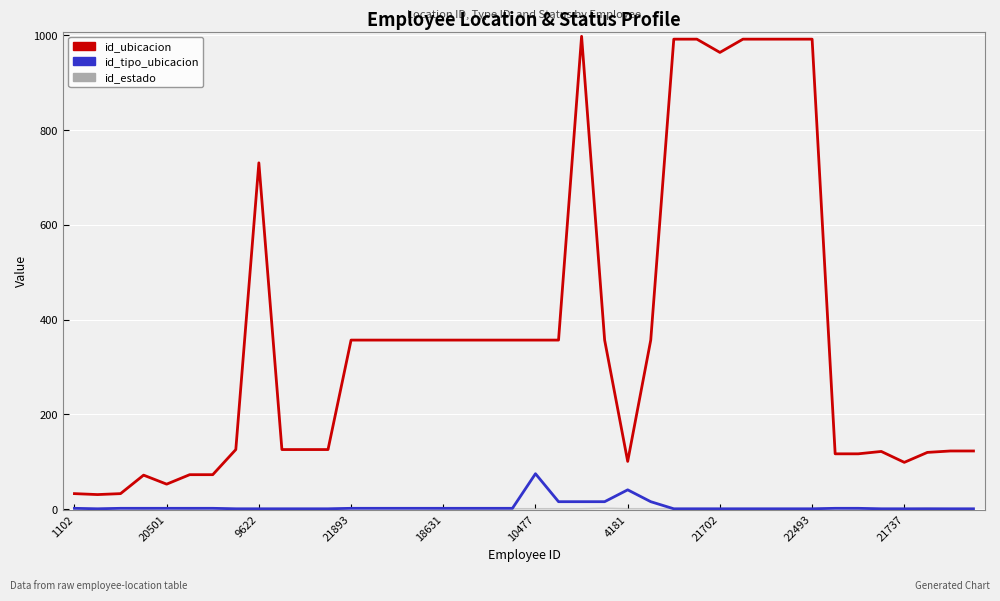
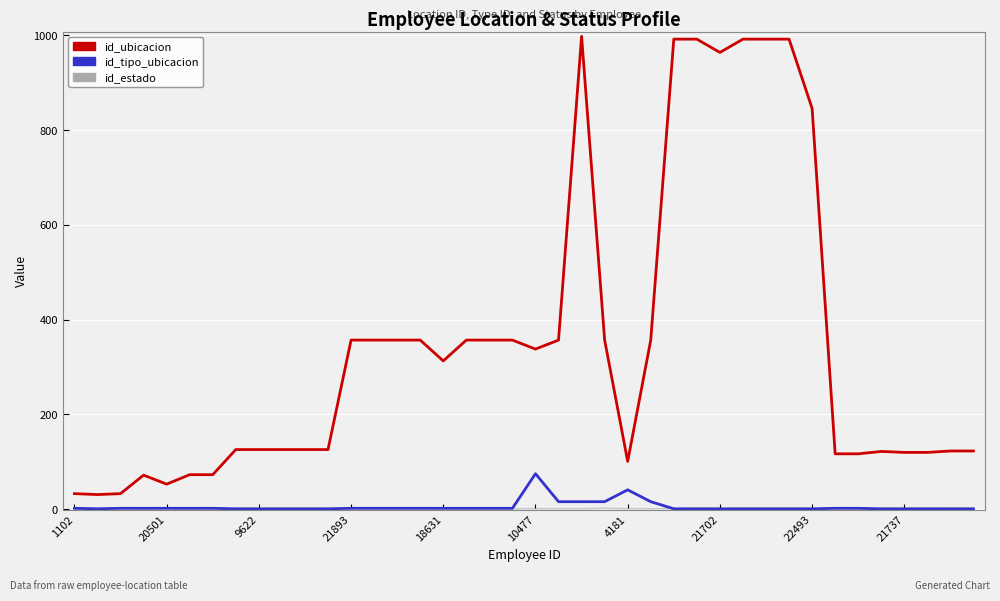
  {
    "id_ubicacion": {
      "1102": 30,
      "20501": 50,
-     "9622": 730,
+     "9622": 130,
      "21893": 360,
-     "18631": 360,
-     "10477": 360,
+     "18631": 310,
+     "10477": 340,
      "4181": 100,
      "21702": 960,
-     "22493": 990,
-     "21737": 100
+     "22493": 850,
+     "21737": 120
    },
    "id_tipo_ubicacion": {
      "10477": 80,
      "4181": 40
    },
    "id_estado": {
      "10477": 0,
      "4181": 0
    }
  }
